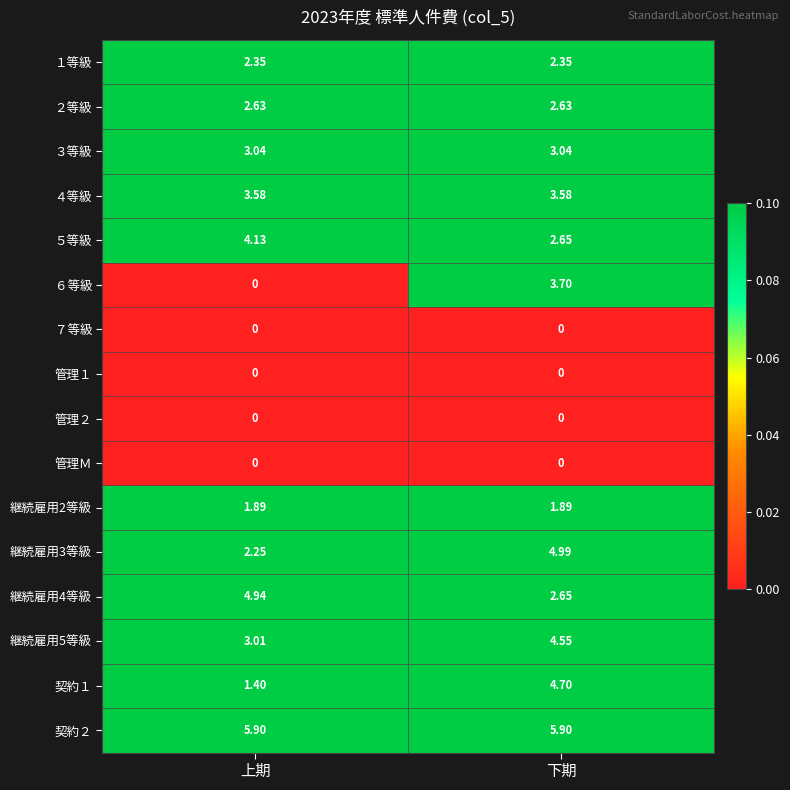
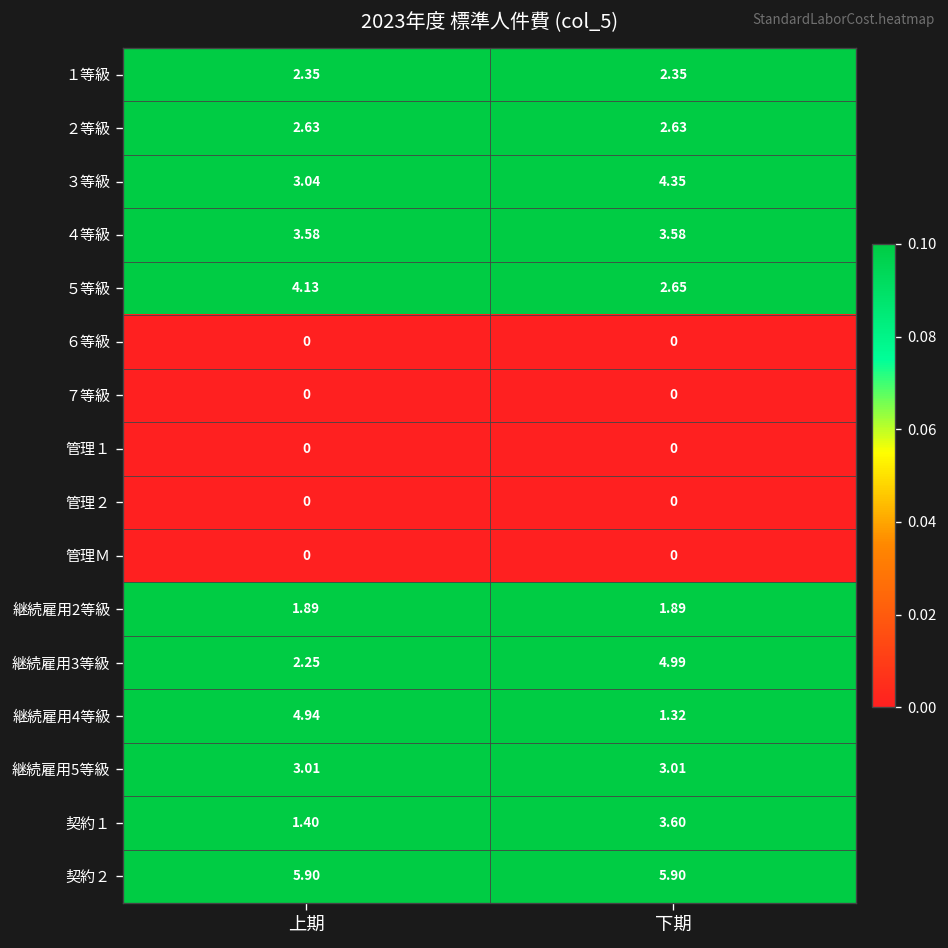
  {
    "１等級": {
      "上期": 2.35,
      "下期": 2.35
    },
    "２等級": {
      "上期": 2.63,
      "下期": 2.63
    },
    "３等級": {
      "上期": 3.04,
-     "下期": 3.04
+     "下期": 4.35
    },
    "４等級": {
      "上期": 3.58,
      "下期": 3.58
    },
    "５等級": {
      "上期": 4.13,
      "下期": 2.65
    },
    "６等級": {
      "上期": 0,
-     "下期": 3.70
+     "下期": 0
    },
    "７等級": {
      "上期": 0,
      "下期": 0
    },
    "管理１": {
      "上期": 0,
      "下期": 0
    },
    "管理２": {
      "上期": 0,
      "下期": 0
    },
    "管理Ｍ": {
      "上期": 0,
      "下期": 0
    },
    "継続雇用2等級": {
      "上期": 1.89,
      "下期": 1.89
    },
    "継続雇用3等級": {
      "上期": 2.25,
      "下期": 4.99
    },
    "継続雇用4等級": {
      "上期": 4.94,
-     "下期": 2.65
+     "下期": 1.32
    },
    "継続雇用5等級": {
      "上期": 3.01,
-     "下期": 4.55
+     "下期": 3.01
    },
    "契約１": {
      "上期": 1.40,
-     "下期": 4.70
+     "下期": 3.60
    },
    "契約２": {
      "上期": 5.90,
      "下期": 5.90
    }
  }
